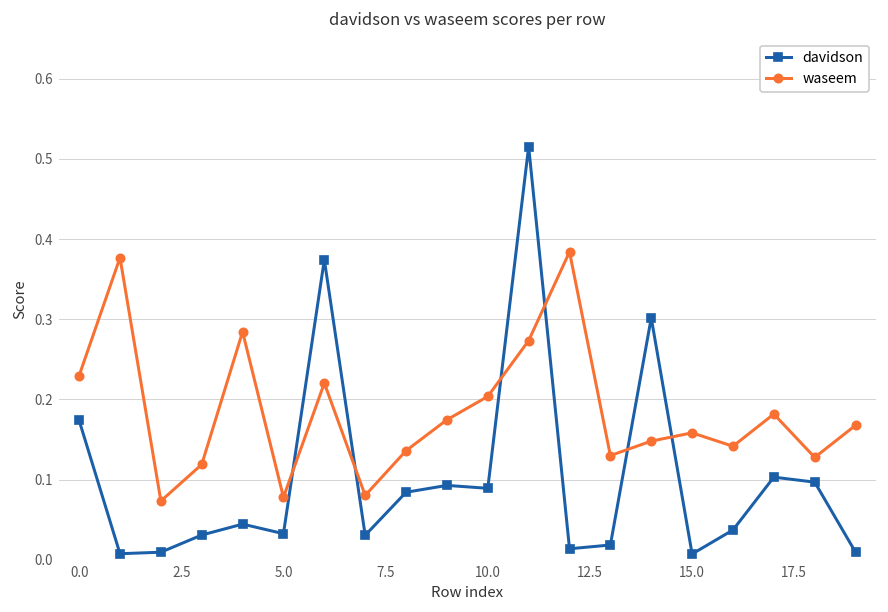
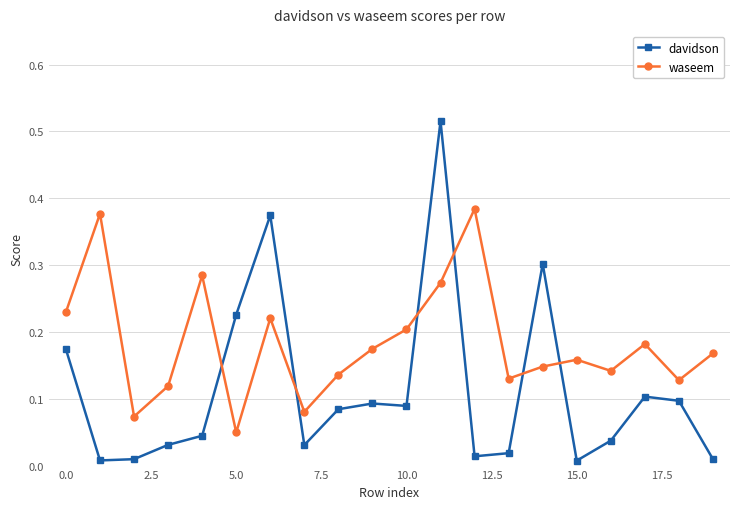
  {
    "davidson": {
      "0.0": 0.17,
-     "5.0": 0.03,
+     "5.0": 0.23,
      "10.0": 0.09,
      "15.0": 0.01
    },
    "waseem": {
      "0.0": 0.23,
-     "5.0": 0.08,
+     "5.0": 0.05,
      "10.0": 0.20,
      "15.0": 0.16
    }
  }
